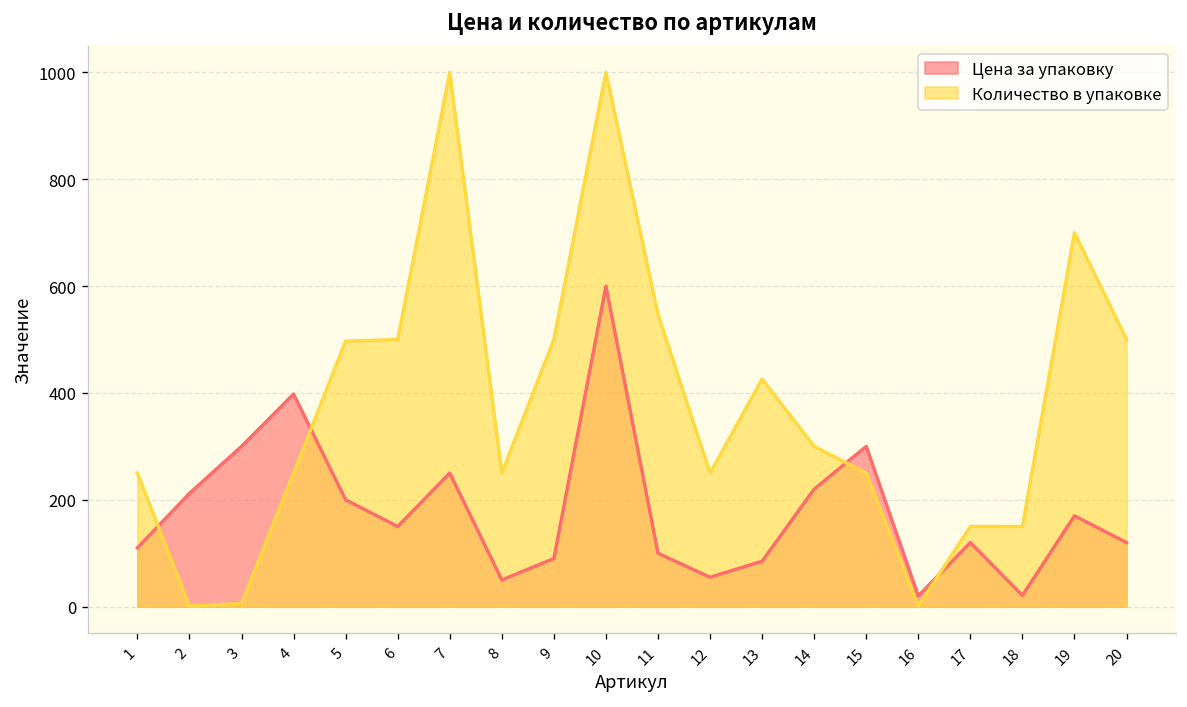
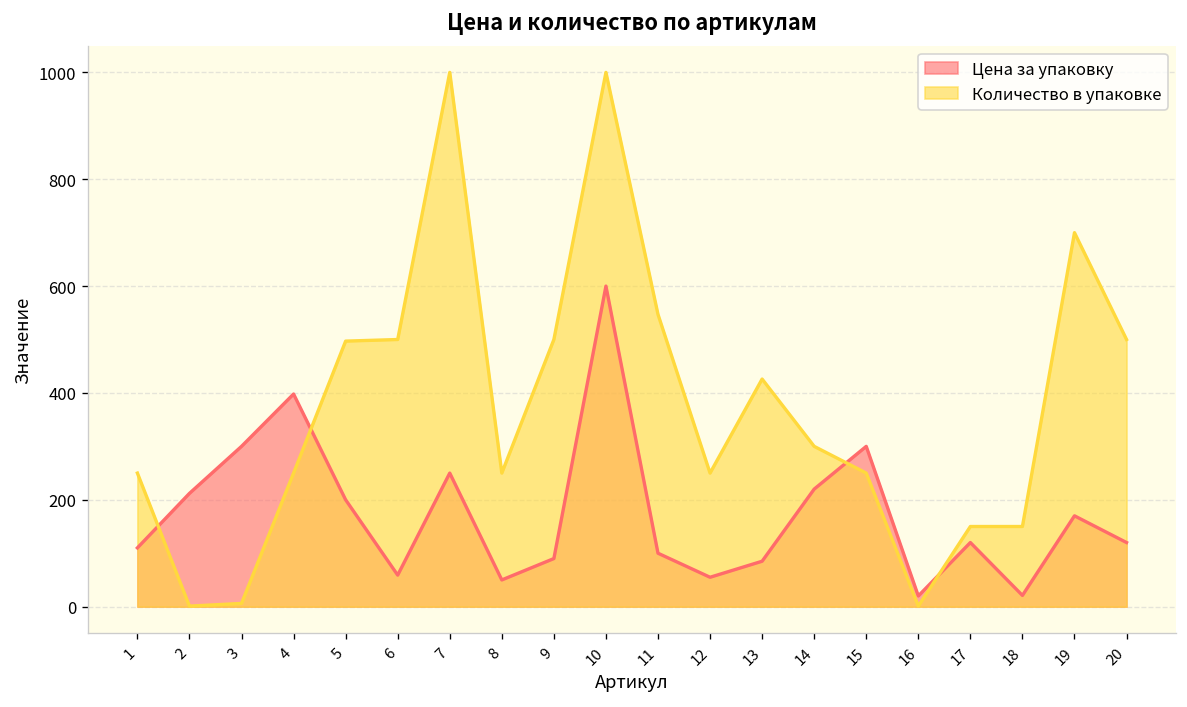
  {
    "Цена за упаковку": {
      "1": 110,
      "2": 210,
      "3": 300,
      "4": 400,
      "5": 200,
-     "6": 150,
+     "6": 60,
      "7": 250,
      "8": 50,
      "9": 90,
      "10": 600,
      "11": 100,
      "12": 60,
      "13": 90,
      "14": 220,
      "15": 300,
      "16": 20,
      "17": 120,
      "18": 20,
      "19": 170,
      "20": 120
    },
    "Количество в упаковке": {
      "1": 250,
      "2": 0,
      "3": 10,
      "4": 250,
      "5": 500,
      "6": 500,
      "7": 1000,
      "8": 250,
      "9": 500,
      "10": 1000,
      "11": 550,
      "12": 250,
      "13": 430,
      "14": 300,
      "15": 250,
      "16": 0,
      "17": 150,
      "18": 150,
      "19": 700,
      "20": 500
    }
  }
